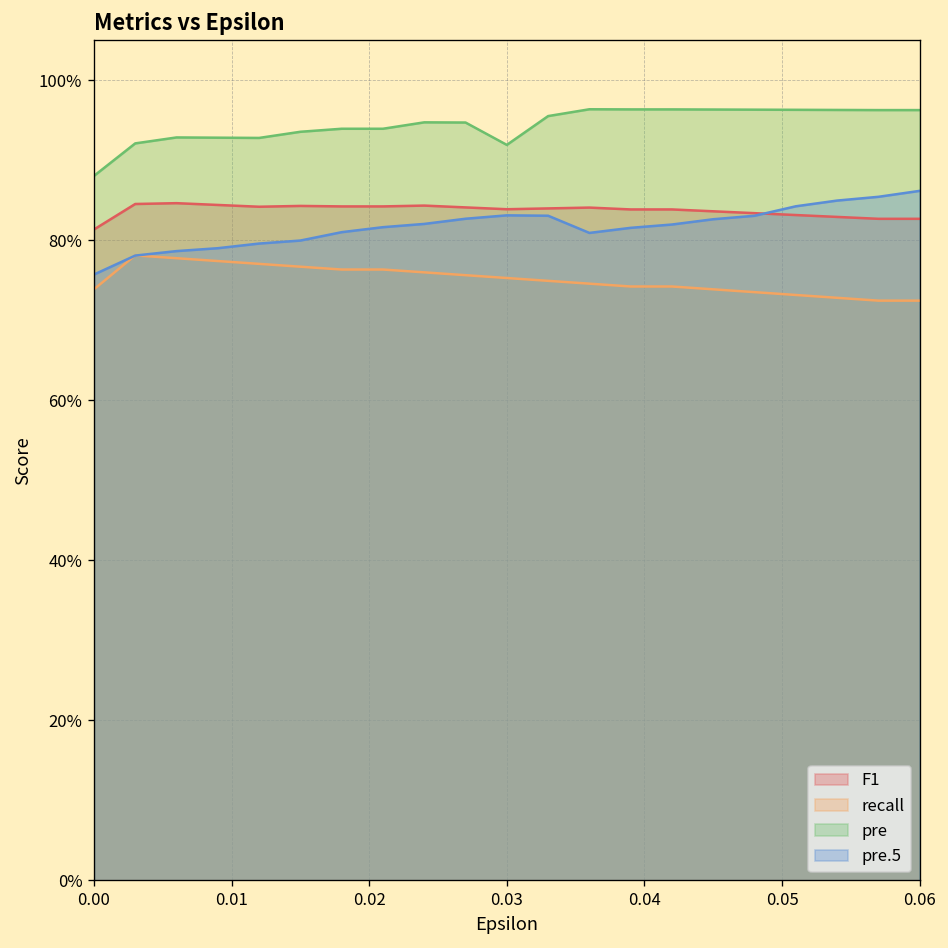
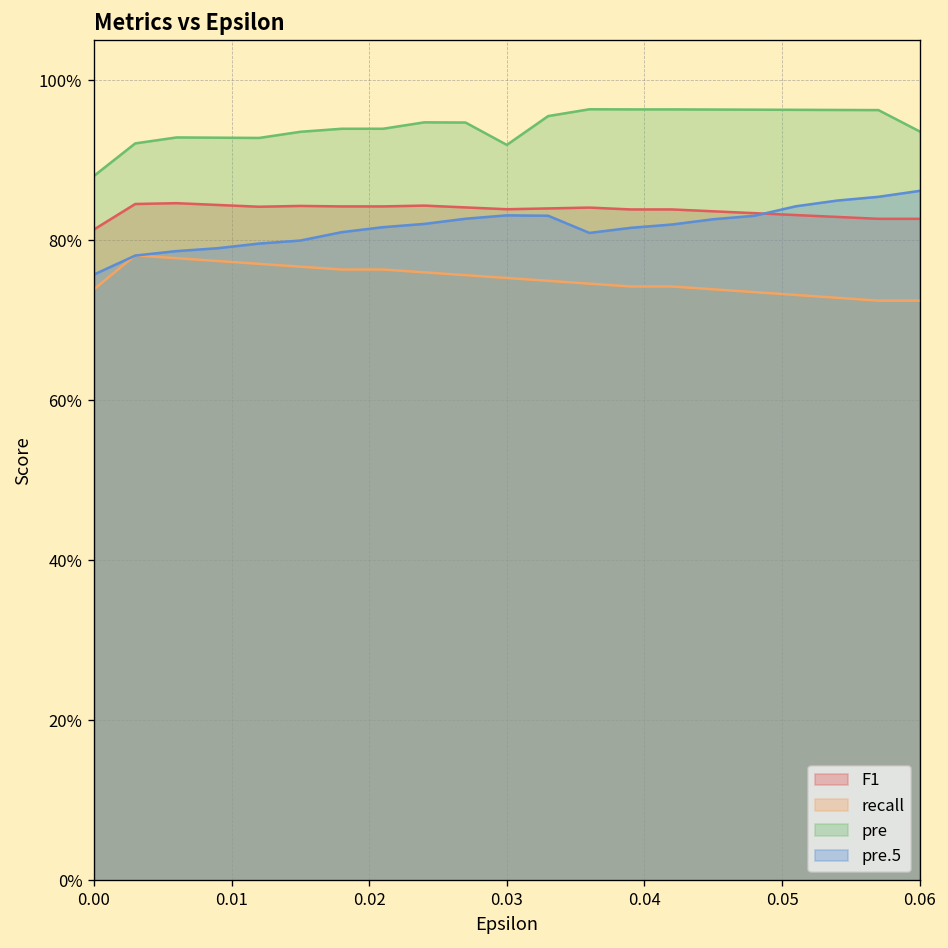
  {
    "pre": {
      "0.00": "88%",
      "0.03": "92%",
-     "0.06": "96%"
+     "0.06": "94%"
    },
    "pre.5": {
      "0.00": "76%",
      "0.03": "83%",
      "0.06": "86%"
    }
  }
